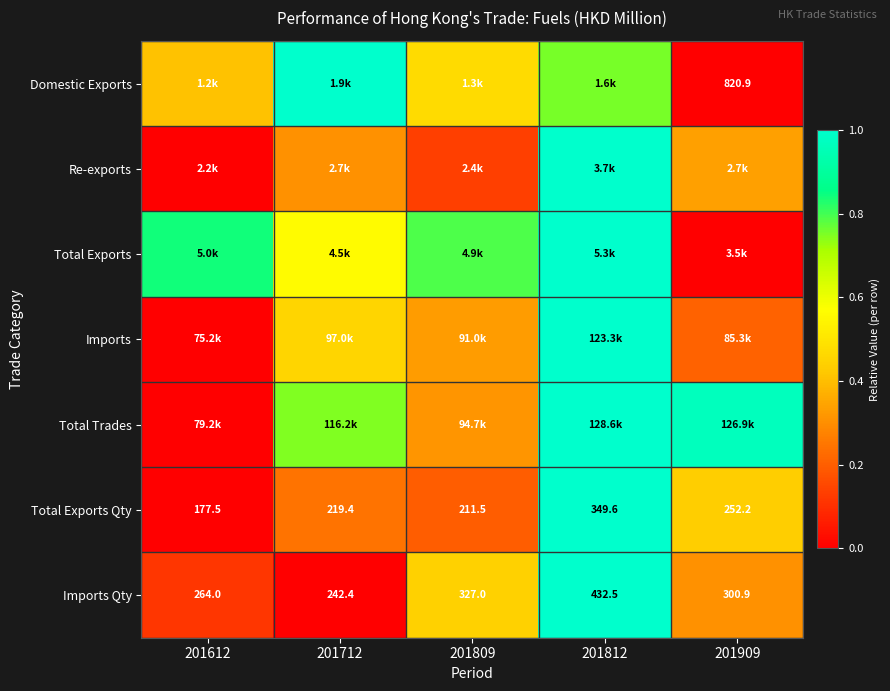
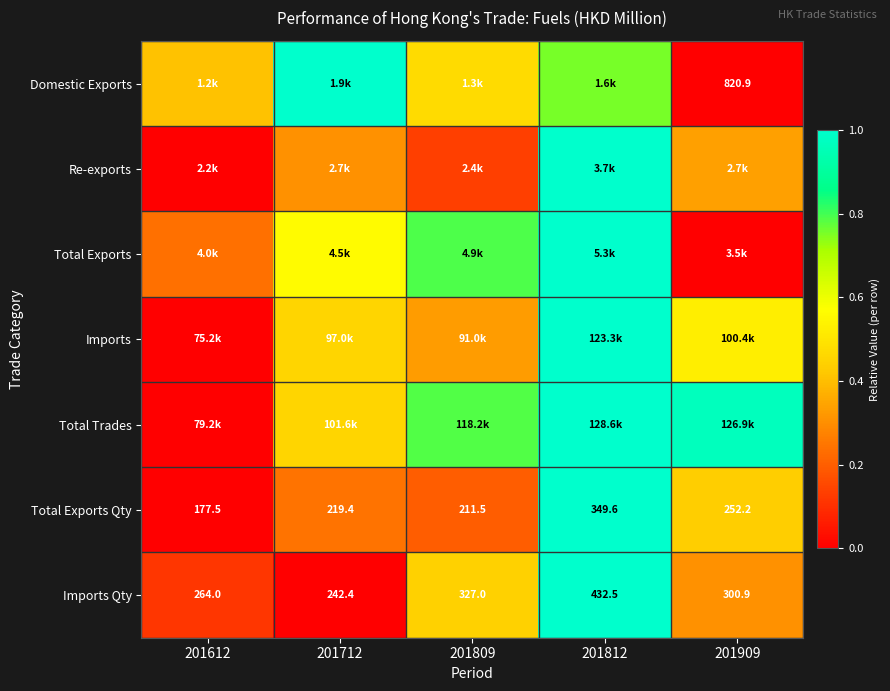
  {
    "Domestic Exports": {
      "201612": "1.2k",
      "201712": "1.9k",
      "201809": "1.3k",
      "201812": "1.6k",
      "201909": "820.9"
    },
    "Re-exports": {
      "201612": "2.2k",
      "201712": "2.7k",
      "201809": "2.4k",
      "201812": "3.7k",
      "201909": "2.7k"
    },
    "Total Exports": {
-     "201612": "5.0k",
+     "201612": "4.0k",
      "201712": "4.5k",
      "201809": "4.9k",
      "201812": "5.3k",
      "201909": "3.5k"
    },
    "Imports": {
      "201612": "75.2k",
      "201712": "97.0k",
      "201809": "91.0k",
      "201812": "123.3k",
-     "201909": "85.3k"
+     "201909": "100.4k"
    },
    "Total Trades": {
      "201612": "79.2k",
-     "201712": "116.2k",
-     "201809": "94.7k",
+     "201712": "101.6k",
+     "201809": "118.2k",
      "201812": "128.6k",
      "201909": "126.9k"
    },
    "Total Exports Qty": {
      "201612": "177.5",
      "201712": "219.4",
      "201809": "211.5",
      "201812": "349.6",
      "201909": "252.2"
    },
    "Imports Qty": {
      "201612": "264.0",
      "201712": "242.4",
      "201809": "327.0",
      "201812": "432.5",
      "201909": "300.9"
    }
  }
